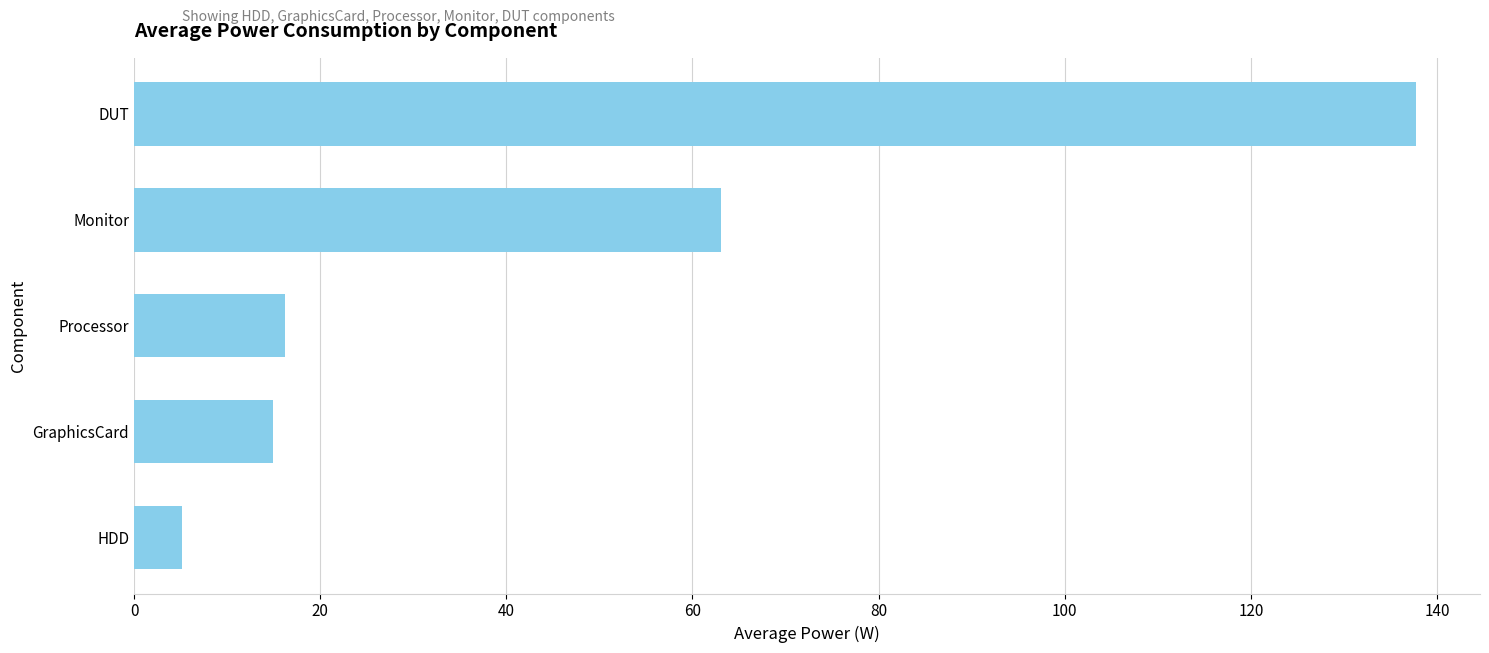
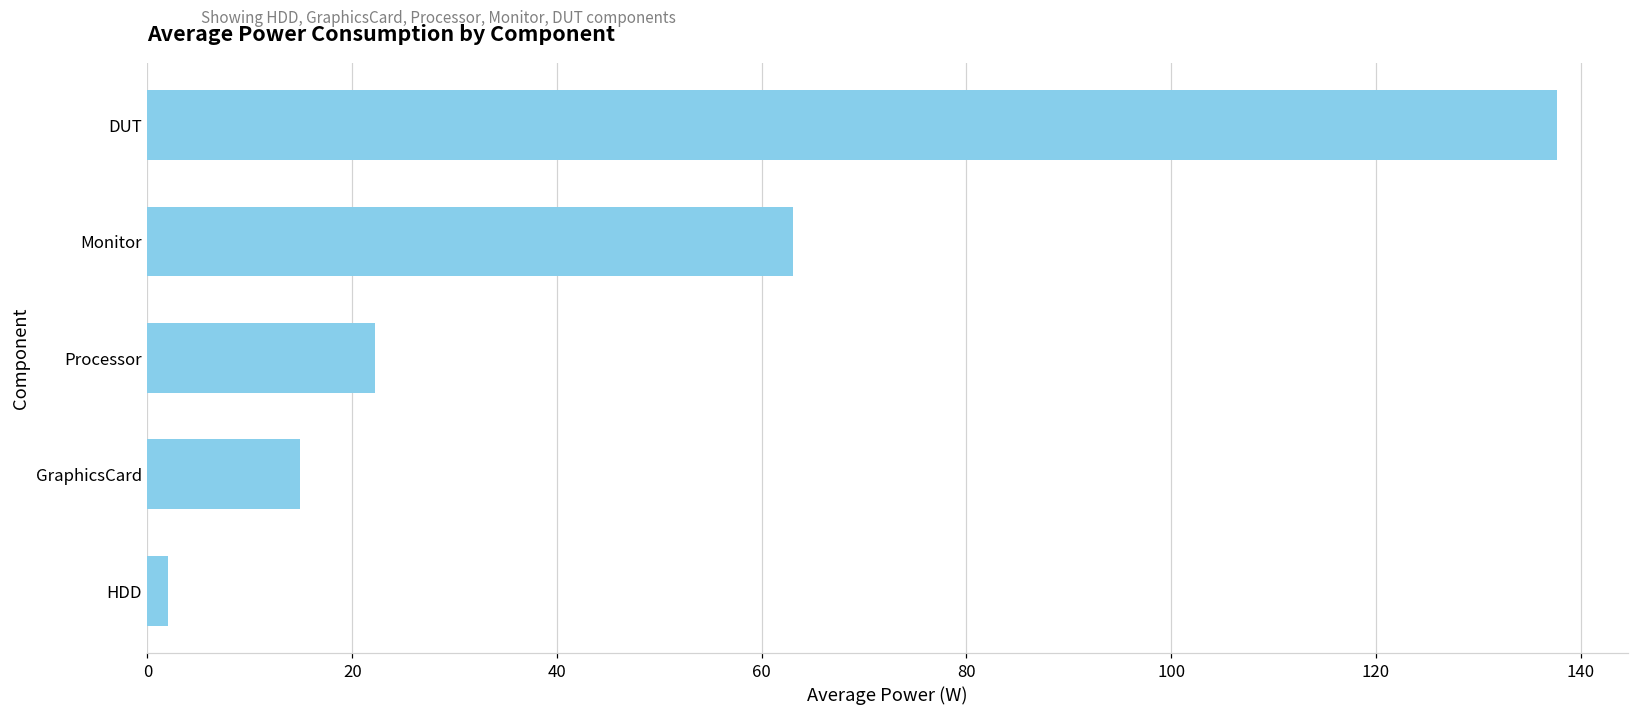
  {
    "DUT": 138,
    "Monitor": 63,
-   "Processor": 16,
+   "Processor": 22,
    "GraphicsCard": 15,
-   "HDD": 5
+   "HDD": 2
  }
